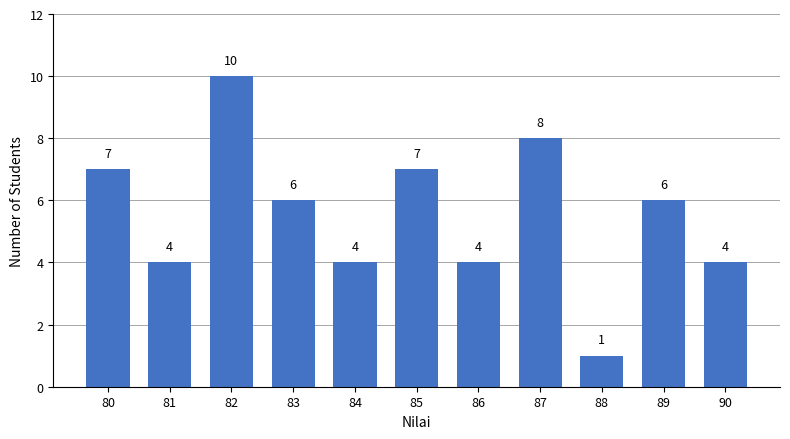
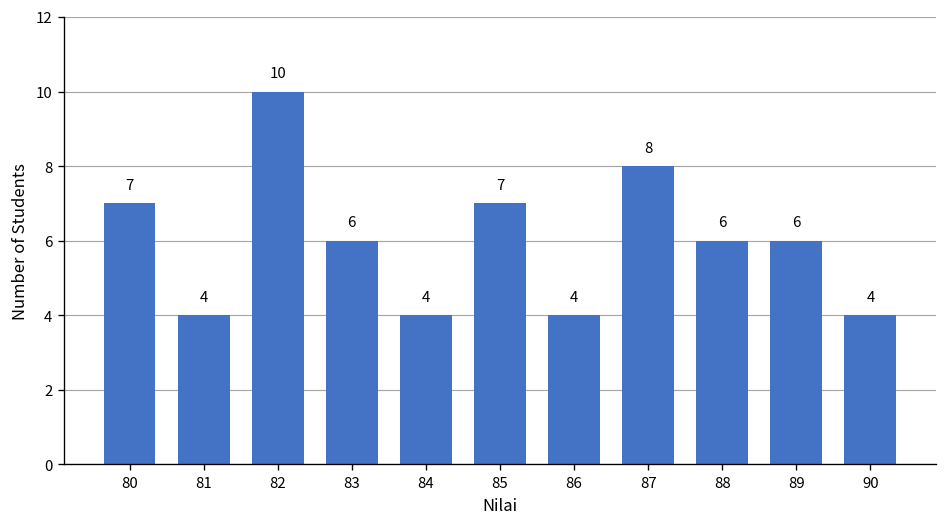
  {
    "80": 7,
    "81": 4,
    "82": 10,
    "83": 6,
    "84": 4,
    "85": 7,
    "86": 4,
    "87": 8,
-   "88": 1,
+   "88": 6,
    "89": 6,
    "90": 4
  }
